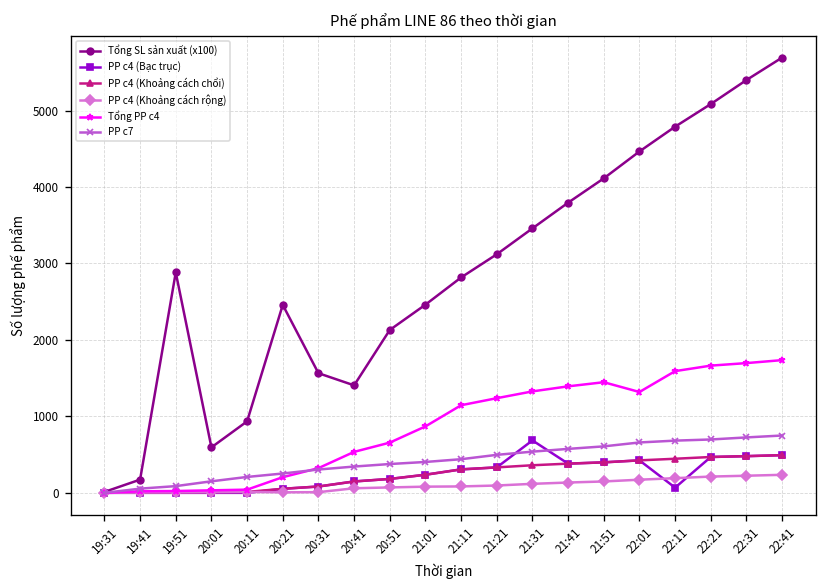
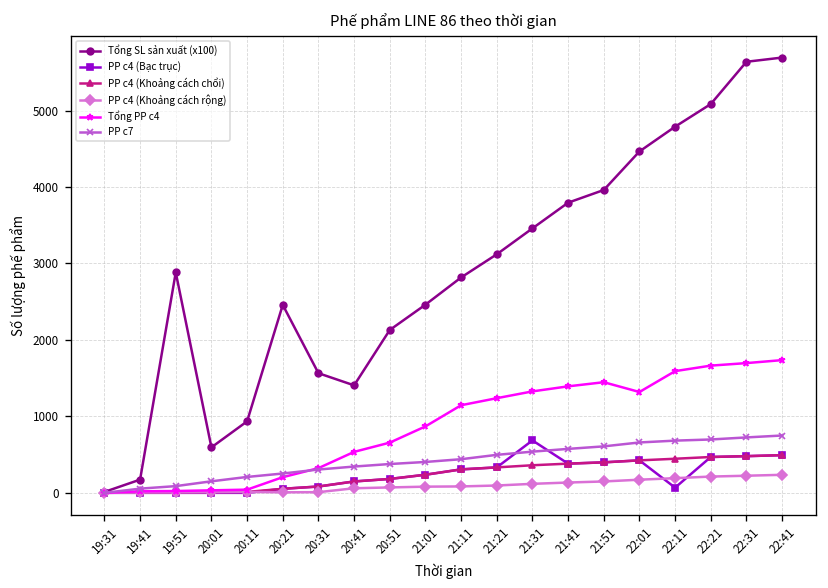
  {
    "Tổng SL sản xuất (x100)": {
      "19:41": 200,
      "19:51": 2900,
      "20:01": 600,
      "20:11": 900,
      "20:21": 2500,
      "20:31": 1600,
      "20:41": 1400,
      "20:51": 2100,
      "21:01": 2500,
      "21:11": 2800,
      "21:21": 3100,
      "21:31": 3500,
      "21:41": 3800,
-     "21:51": 4100,
+     "21:51": 4000,
      "22:01": 4500,
      "22:11": 4800,
      "22:21": 5100,
-     "22:31": 5400,
+     "22:31": 5600,
      "22:41": 5700
    },
    "PP c4 (Bạc trục)": {
      "21:31": 700,
      "22:11": 100
    },
    "PP c4 (Khoảng cách chổi)": {
      "21:31": 400,
      "22:11": 400
    },
    "Tổng PP c4": {
      "20:21": 200,
      "20:41": 500,
      "20:51": 700,
      "21:01": 900,
      "21:11": 1100,
      "21:21": 1200,
      "21:31": 1300,
      "21:41": 1400,
      "21:51": 1400,
      "22:01": 1300,
      "22:11": 1600,
      "22:21": 1700,
      "22:31": 1700,
      "22:41": 1700
    }
  }
